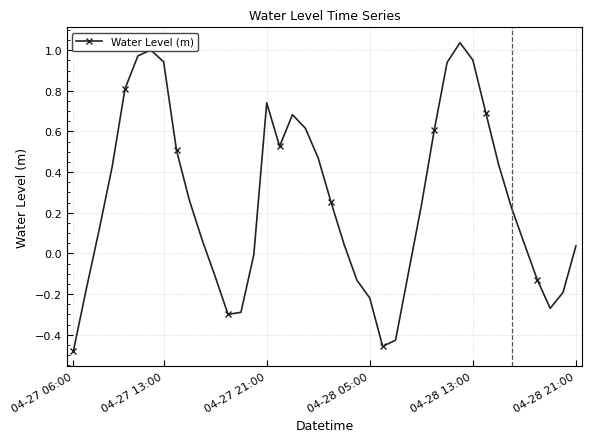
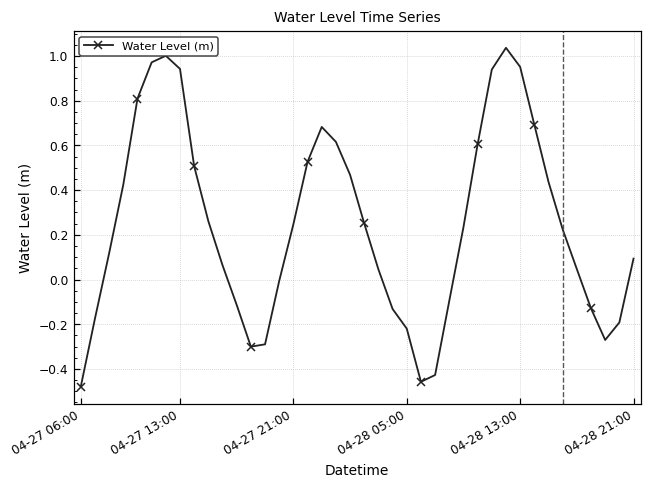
  {
    "04-27 06:00": -0.48,
    "04-27 13:00": 0.94,
-   "04-27 21:00": 0.74,
+   "04-27 21:00": 0.25,
    "04-28 05:00": -0.22,
    "04-28 13:00": 0.95,
-   "04-28 21:00": 0.04
+   "04-28 21:00": 0.09
  }
